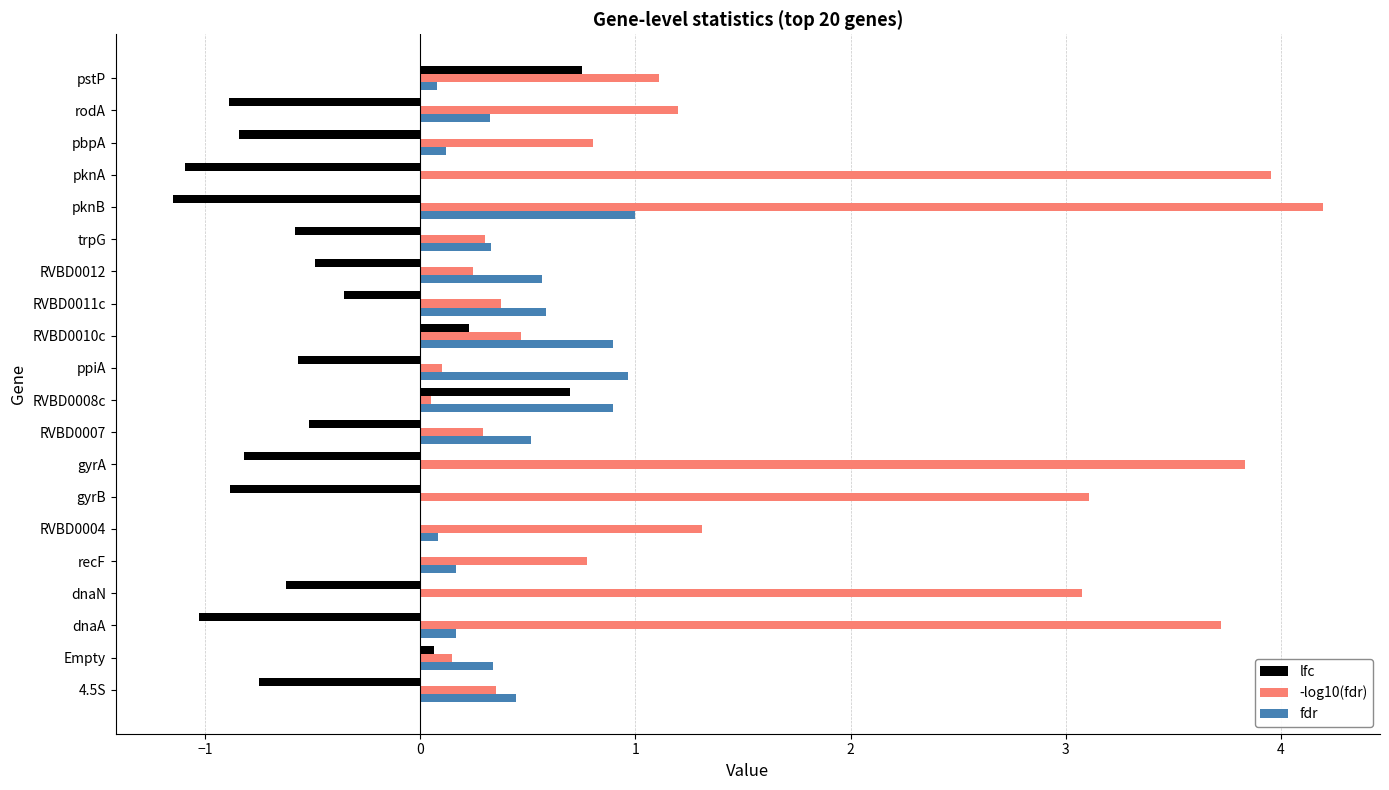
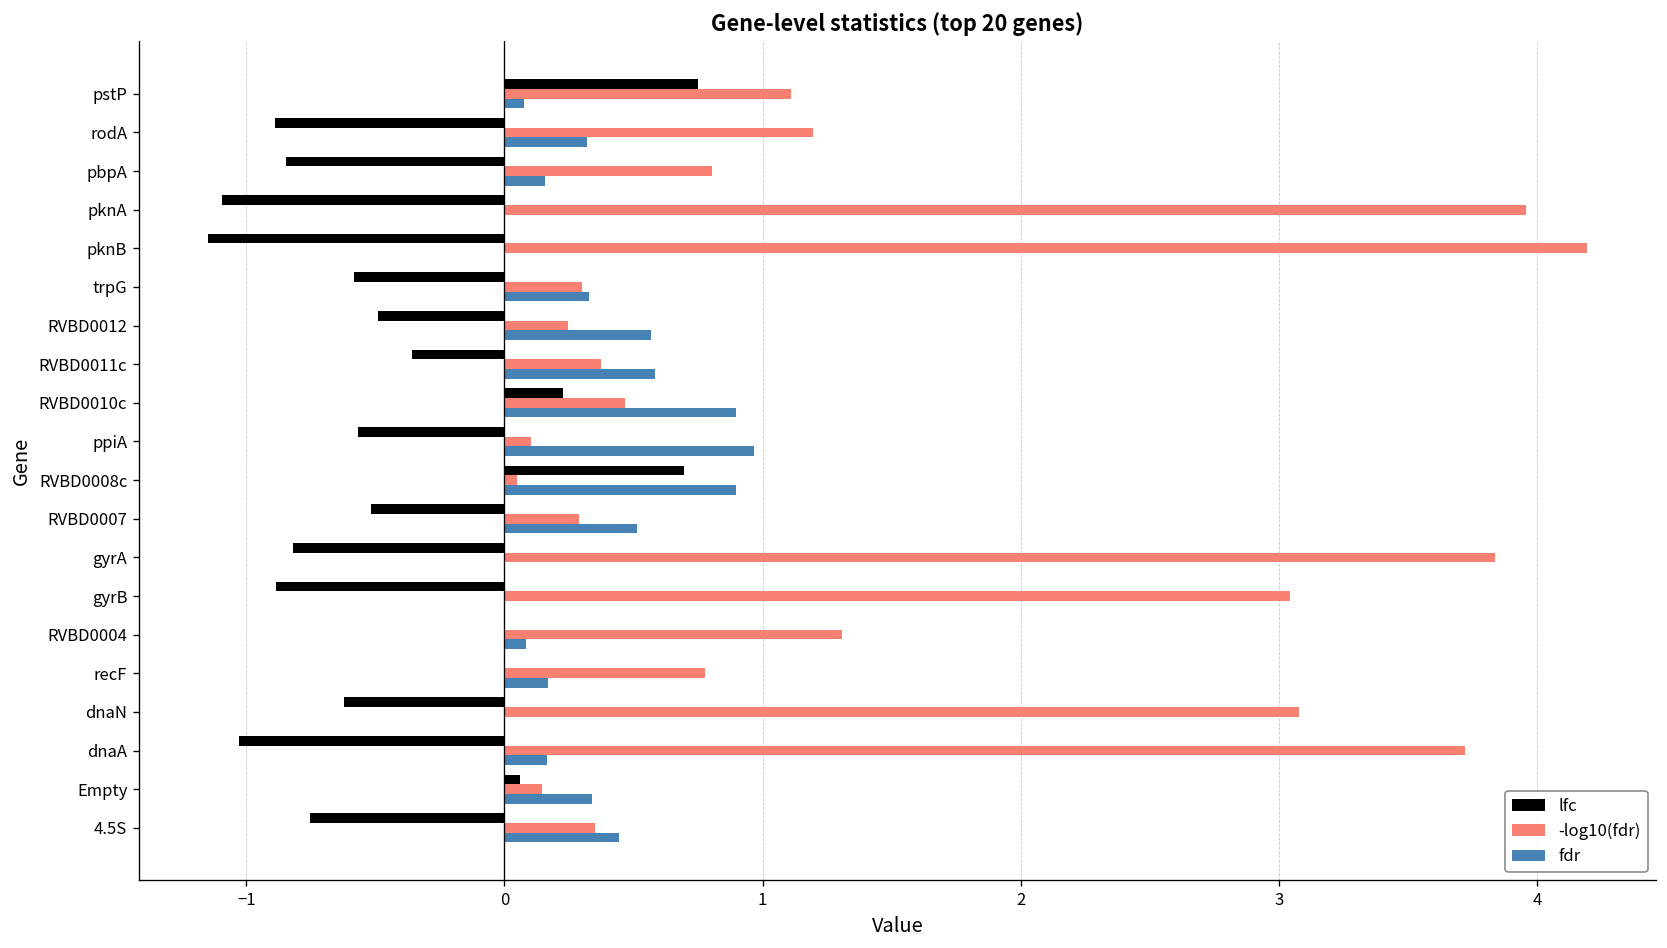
  {
    "lfc": {
      "pstP": 0.75,
      "rodA": -0.89,
      "pbpA": -0.84,
      "pknA": -1.09,
      "pknB": -1.15,
      "trpG": -0.58,
      "RVBD0012": -0.49,
      "RVBD0011c": -0.36,
      "RVBD0010c": 0.23,
      "ppiA": -0.57,
      "RVBD0008c": 0.70,
      "RVBD0007": -0.52,
      "gyrA": -0.82,
      "gyrB": -0.89,
      "RVBD0004": 0.00,
      "recF": 0.00,
      "dnaN": -0.62,
      "dnaA": -1.03,
      "Empty": 0.06,
      "4.5S": -0.75
    },
    "-log10(fdr)": {
      "pstP": 1.11,
      "rodA": 1.20,
      "pbpA": 0.80,
      "pknA": 3.96,
      "pknB": 4.19,
      "trpG": 0.30,
      "RVBD0012": 0.25,
      "RVBD0011c": 0.38,
      "RVBD0010c": 0.47,
      "ppiA": 0.10,
      "RVBD0008c": 0.05,
      "RVBD0007": 0.29,
      "gyrA": 3.84,
-     "gyrB": 3.11,
+     "gyrB": 3.04,
      "RVBD0004": 1.31,
      "recF": 0.78,
      "dnaN": 3.08,
      "dnaA": 3.72,
      "Empty": 0.15,
      "4.5S": 0.35
    },
    "fdr": {
      "pstP": 0.08,
      "rodA": 0.32,
-     "pbpA": 0.12,
-     "pknB": 1,
+     "pbpA": 0.16,
+     "pknB": 0,
      "trpG": 0.33,
      "RVBD0012": 0.57,
      "RVBD0011c": 0.58,
      "RVBD0010c": 0.90,
      "ppiA": 0.97,
      "RVBD0008c": 0.90,
      "RVBD0007": 0.51,
      "RVBD0004": 0.08,
      "recF": 0.17,
      "dnaA": 0.17,
      "Empty": 0.34,
      "4.5S": 0.44
    }
  }
